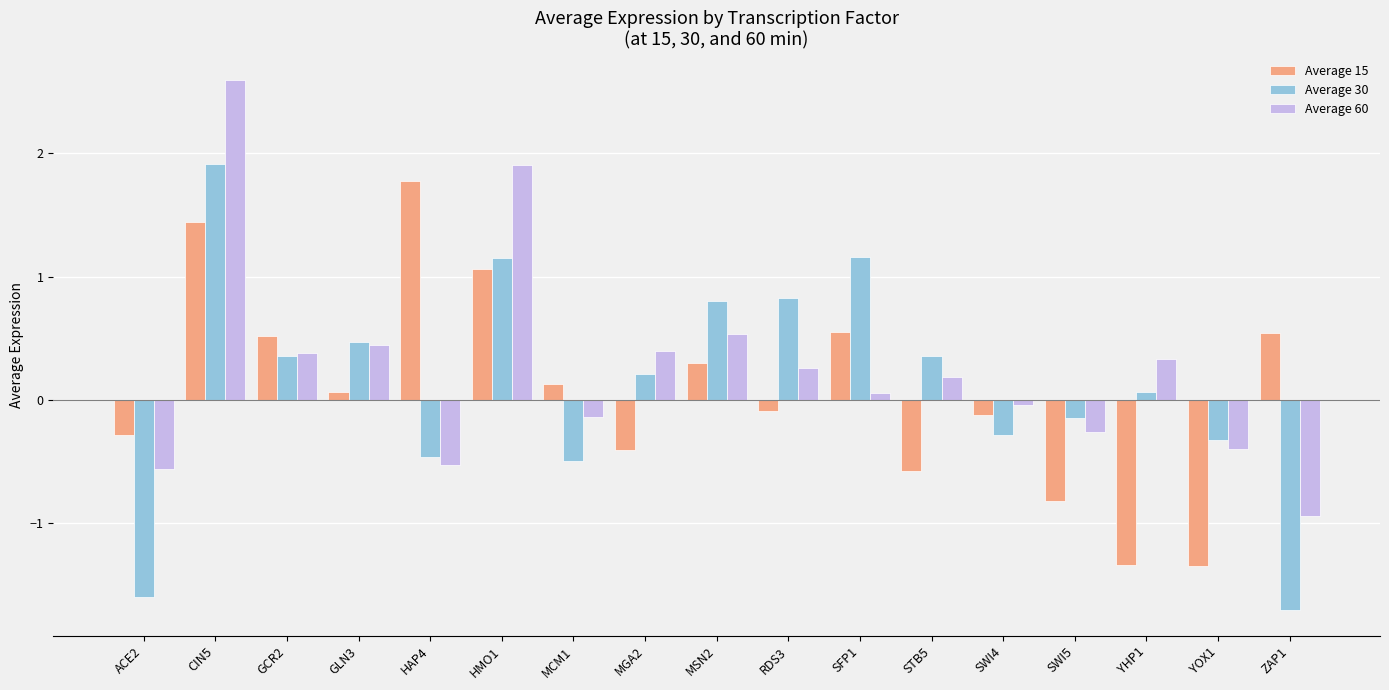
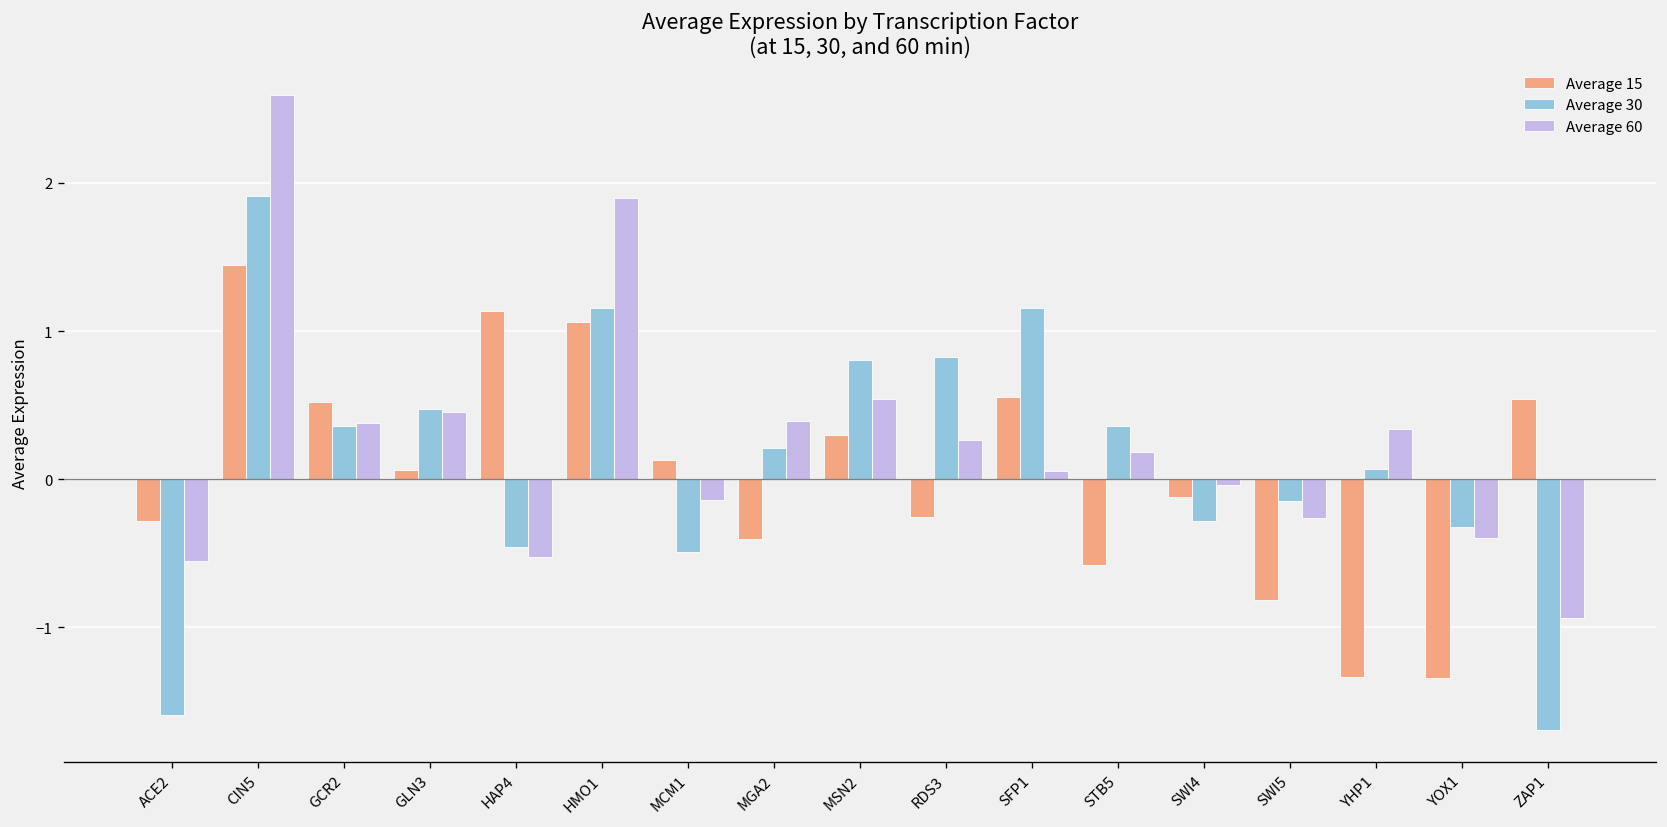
  {
    "Average 15": {
      "ACE2": -0.28,
      "CIN5": 1.44,
      "GCR2": 0.52,
      "GLN3": 0.06,
-     "HAP4": 1.78,
+     "HAP4": 1.13,
      "HMO1": 1.06,
      "MCM1": 0.13,
      "MGA2": -0.41,
      "MSN2": 0.30,
-     "RDS3": -0.09,
+     "RDS3": -0.26,
      "SFP1": 0.55,
      "STB5": -0.58,
      "SWI4": -0.12,
      "SWI5": -0.82,
      "YHP1": -1.33,
      "YOX1": -1.34,
      "ZAP1": 0.54
    }
  }
